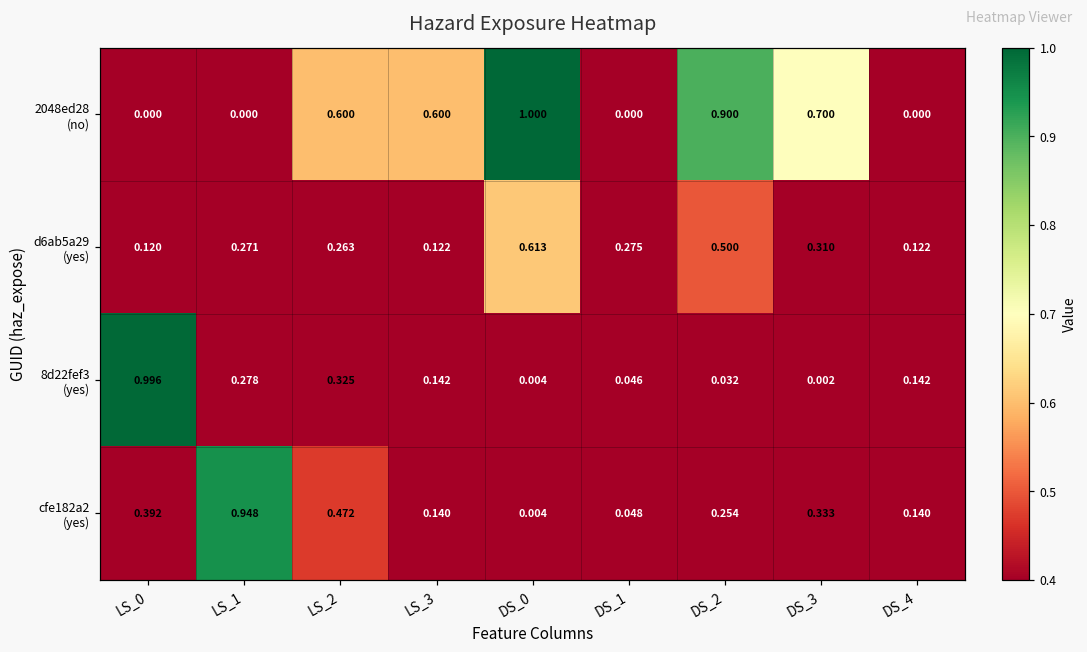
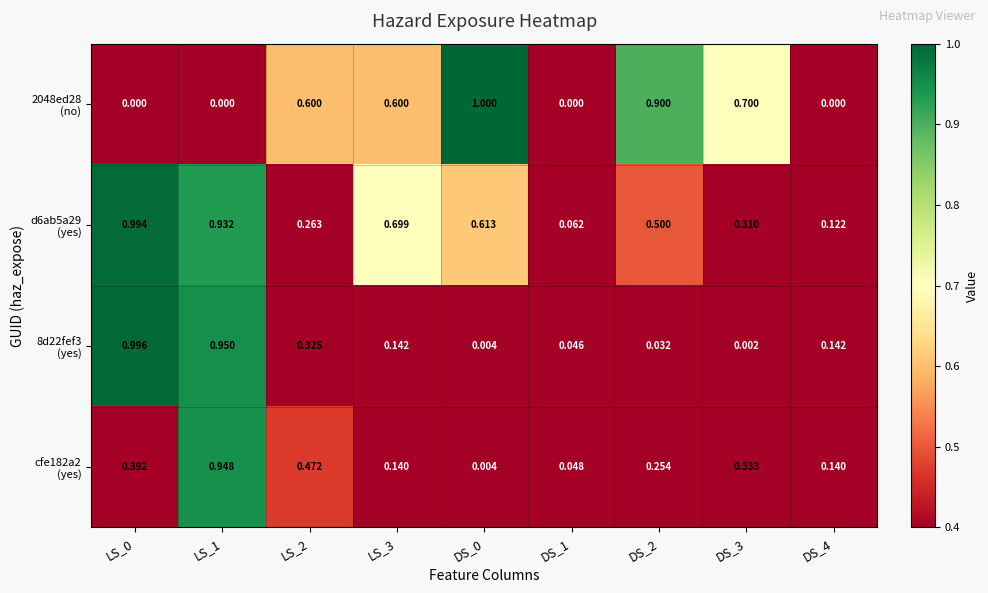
  {
    "2048ed28 (no)": {
      "LS_0": 0.000,
      "LS_1": 0.000,
      "LS_2": 0.600,
      "LS_3": 0.600,
      "DS_0": 1.000,
      "DS_1": 0.000,
      "DS_2": 0.900,
      "DS_3": 0.700,
      "DS_4": 0.000
    },
    "d6ab5a29 (yes)": {
-     "LS_0": 0.120,
-     "LS_1": 0.271,
+     "LS_0": 0.994,
+     "LS_1": 0.932,
      "LS_2": 0.263,
-     "LS_3": 0.122,
+     "LS_3": 0.699,
      "DS_0": 0.613,
-     "DS_1": 0.275,
+     "DS_1": 0.062,
      "DS_2": 0.500,
      "DS_3": 0.310,
      "DS_4": 0.122
    },
    "8d22fef3 (yes)": {
      "LS_0": 0.996,
-     "LS_1": 0.278,
+     "LS_1": 0.950,
      "LS_2": 0.325,
      "LS_3": 0.142,
      "DS_0": 0.004,
      "DS_1": 0.046,
      "DS_2": 0.032,
      "DS_3": 0.002,
      "DS_4": 0.142
    },
    "cfe182a2 (yes)": {
      "LS_0": 0.392,
      "LS_1": 0.948,
      "LS_2": 0.472,
      "LS_3": 0.140,
      "DS_0": 0.004,
      "DS_1": 0.048,
      "DS_2": 0.254,
      "DS_3": 0.333,
      "DS_4": 0.140
    }
  }
